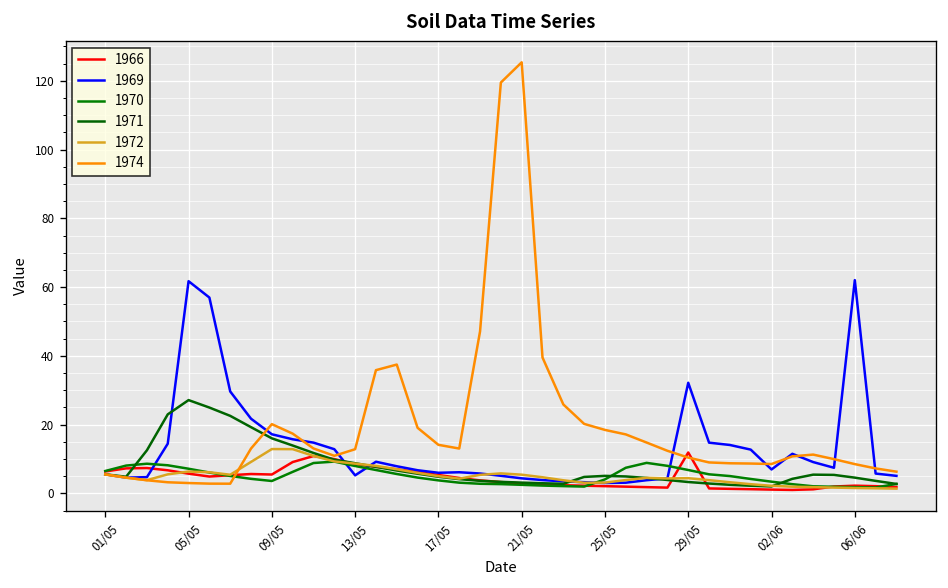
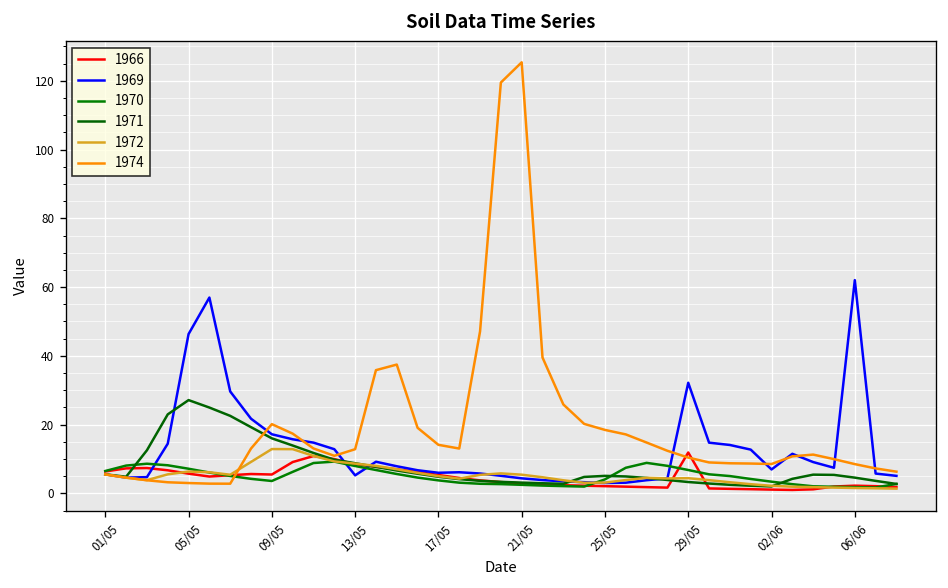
  {
    "1966": {
      "09/05": 5,
      "25/05": 2,
      "29/05": 12,
      "02/06": 1
    },
    "1969": {
-     "05/05": 62,
+     "05/05": 46,
      "09/05": 17,
      "13/05": 5,
      "21/05": 4,
      "29/05": 32,
      "02/06": 7,
      "06/06": 62
    }
  }
